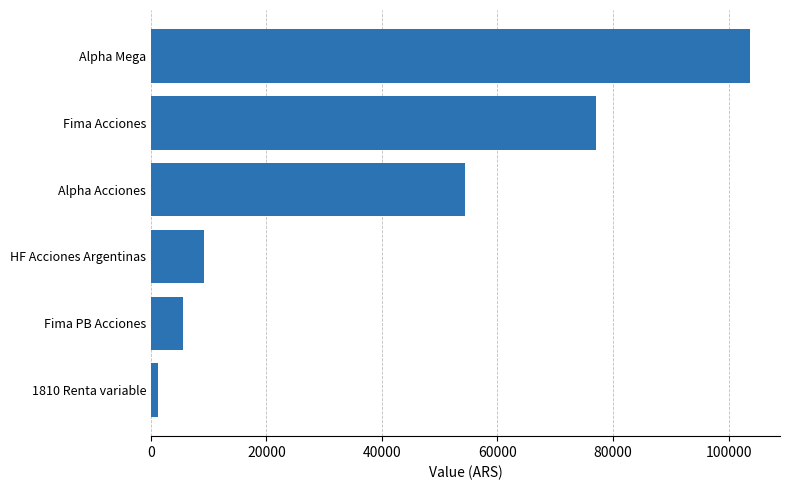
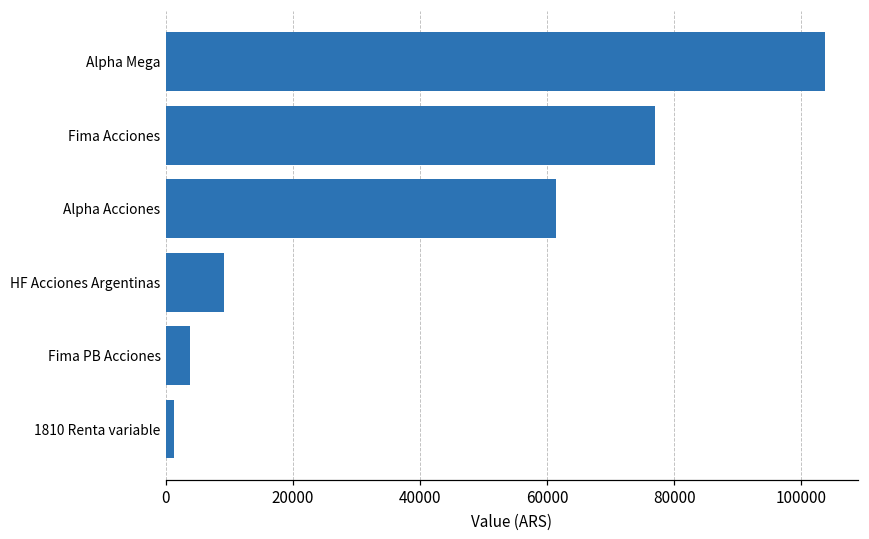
  {
    "Alpha Mega": 104000,
    "Fima Acciones": 77000,
-   "Alpha Acciones": 54000,
+   "Alpha Acciones": 61000,
    "HF Acciones Argentinas": 9000,
-   "Fima PB Acciones": 6000,
+   "Fima PB Acciones": 4000,
    "1810 Renta variable": 1000
  }
